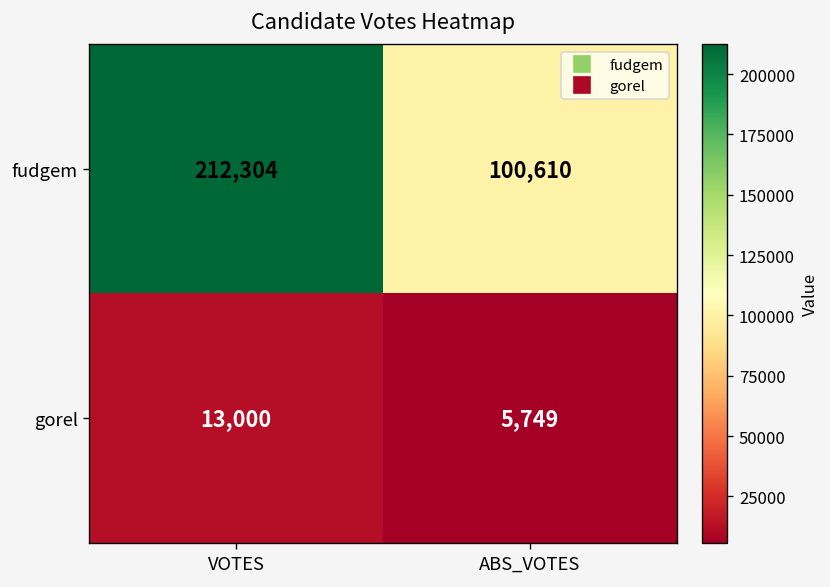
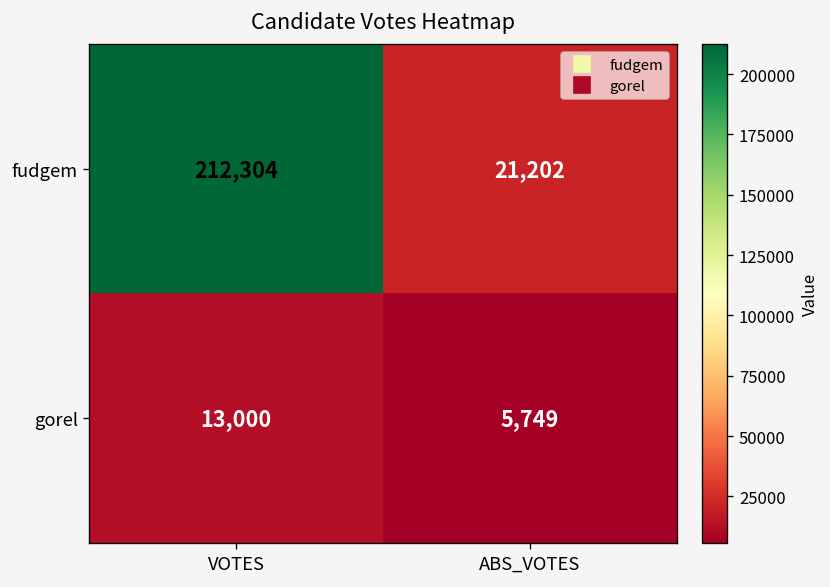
  {
    "fudgem": {
      "VOTES": "212,304",
-     "ABS_VOTES": "100,610"
+     "ABS_VOTES": "21,202"
    },
    "gorel": {
      "VOTES": "13,000",
      "ABS_VOTES": "5,749"
    }
  }
